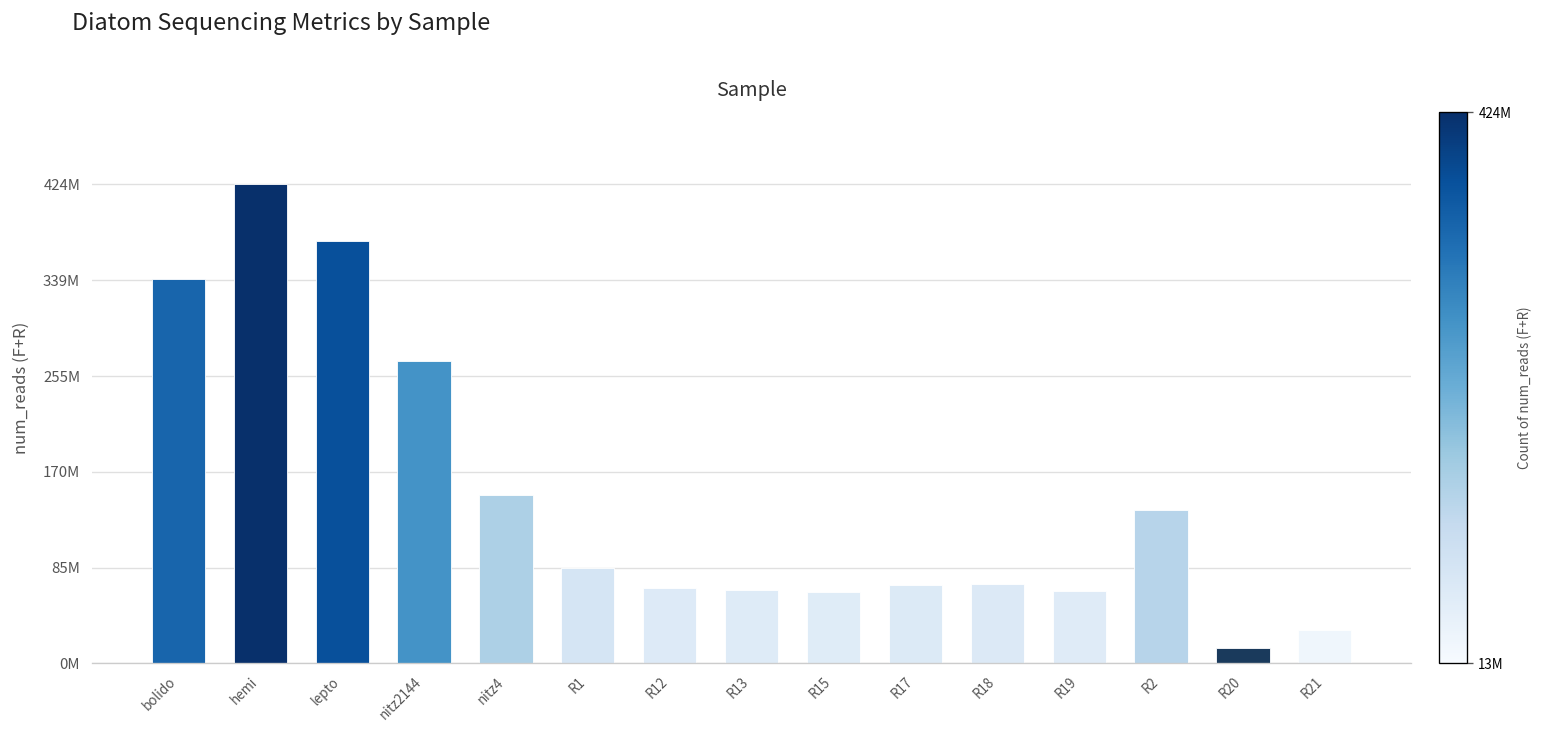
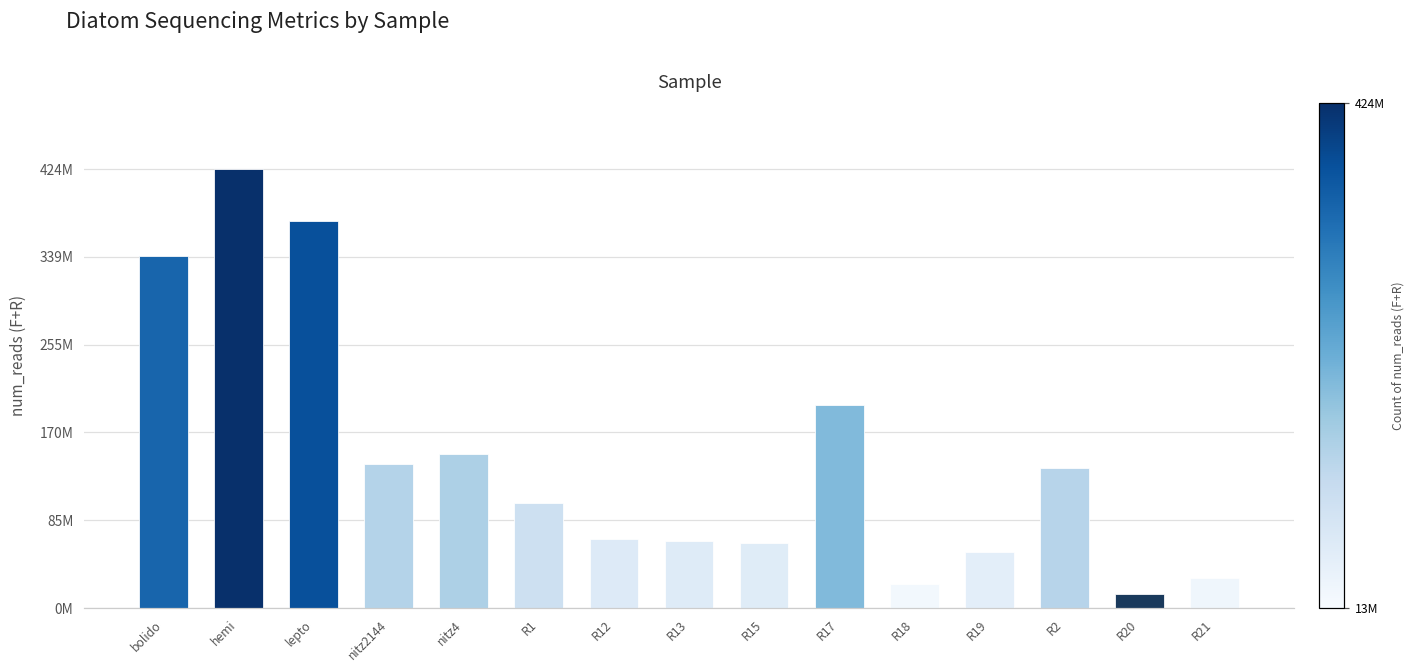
  {
    "bolido": 340000000,
    "hemi": 420000000,
    "lepto": 370000000,
-   "nitz2144": 270000000,
+   "nitz2144": 140000000,
    "nitz4": 150000000,
-   "R1": 80000000,
+   "R1": 100000000,
    "R12": 70000000,
    "R13": 60000000,
    "R15": 60000000,
-   "R17": 70000000,
-   "R18": 70000000,
-   "R19": 60000000,
+   "R17": 200000000,
+   "R18": 20000000,
+   "R19": 50000000,
    "R2": 140000000,
    "R20": 10000000,
    "R21": 30000000
  }
